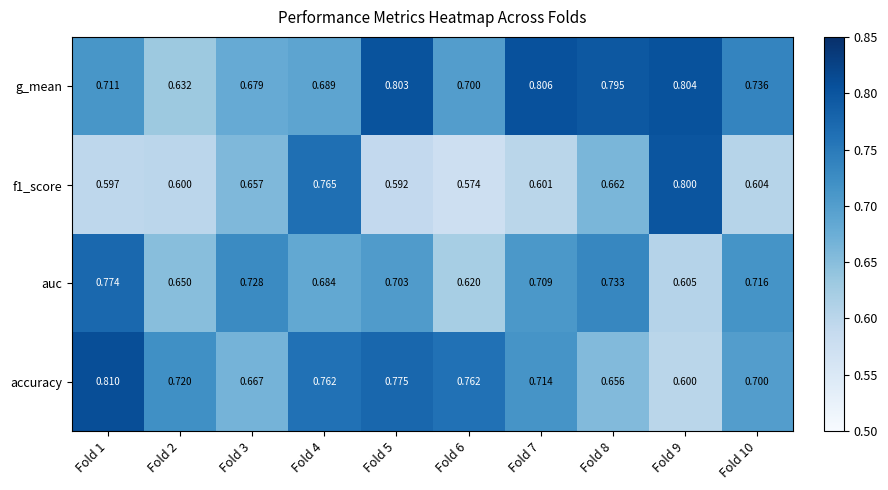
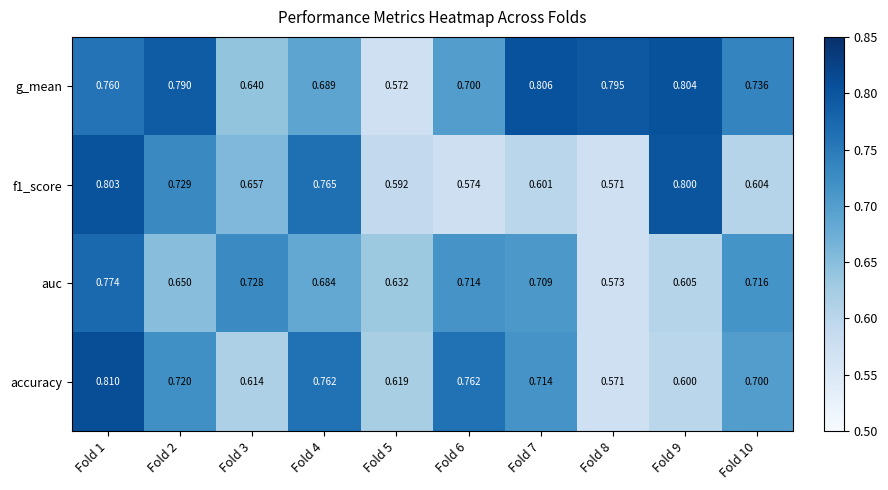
  {
    "g_mean": {
-     "Fold 1": 0.711,
-     "Fold 2": 0.632,
-     "Fold 3": 0.679,
+     "Fold 1": 0.760,
+     "Fold 2": 0.790,
+     "Fold 3": 0.640,
      "Fold 4": 0.689,
-     "Fold 5": 0.803,
+     "Fold 5": 0.572,
      "Fold 6": 0.700,
      "Fold 7": 0.806,
      "Fold 8": 0.795,
      "Fold 9": 0.804,
      "Fold 10": 0.736
    },
    "f1_score": {
-     "Fold 1": 0.597,
-     "Fold 2": 0.600,
+     "Fold 1": 0.803,
+     "Fold 2": 0.729,
      "Fold 3": 0.657,
      "Fold 4": 0.765,
      "Fold 5": 0.592,
      "Fold 6": 0.574,
      "Fold 7": 0.601,
-     "Fold 8": 0.662,
+     "Fold 8": 0.571,
      "Fold 9": 0.800,
      "Fold 10": 0.604
    },
    "auc": {
      "Fold 1": 0.774,
      "Fold 2": 0.650,
      "Fold 3": 0.728,
      "Fold 4": 0.684,
-     "Fold 5": 0.703,
-     "Fold 6": 0.620,
+     "Fold 5": 0.632,
+     "Fold 6": 0.714,
      "Fold 7": 0.709,
-     "Fold 8": 0.733,
+     "Fold 8": 0.573,
      "Fold 9": 0.605,
      "Fold 10": 0.716
    },
    "accuracy": {
      "Fold 1": 0.810,
      "Fold 2": 0.720,
-     "Fold 3": 0.667,
+     "Fold 3": 0.614,
      "Fold 4": 0.762,
-     "Fold 5": 0.775,
+     "Fold 5": 0.619,
      "Fold 6": 0.762,
      "Fold 7": 0.714,
-     "Fold 8": 0.656,
+     "Fold 8": 0.571,
      "Fold 9": 0.600,
      "Fold 10": 0.700
    }
  }
